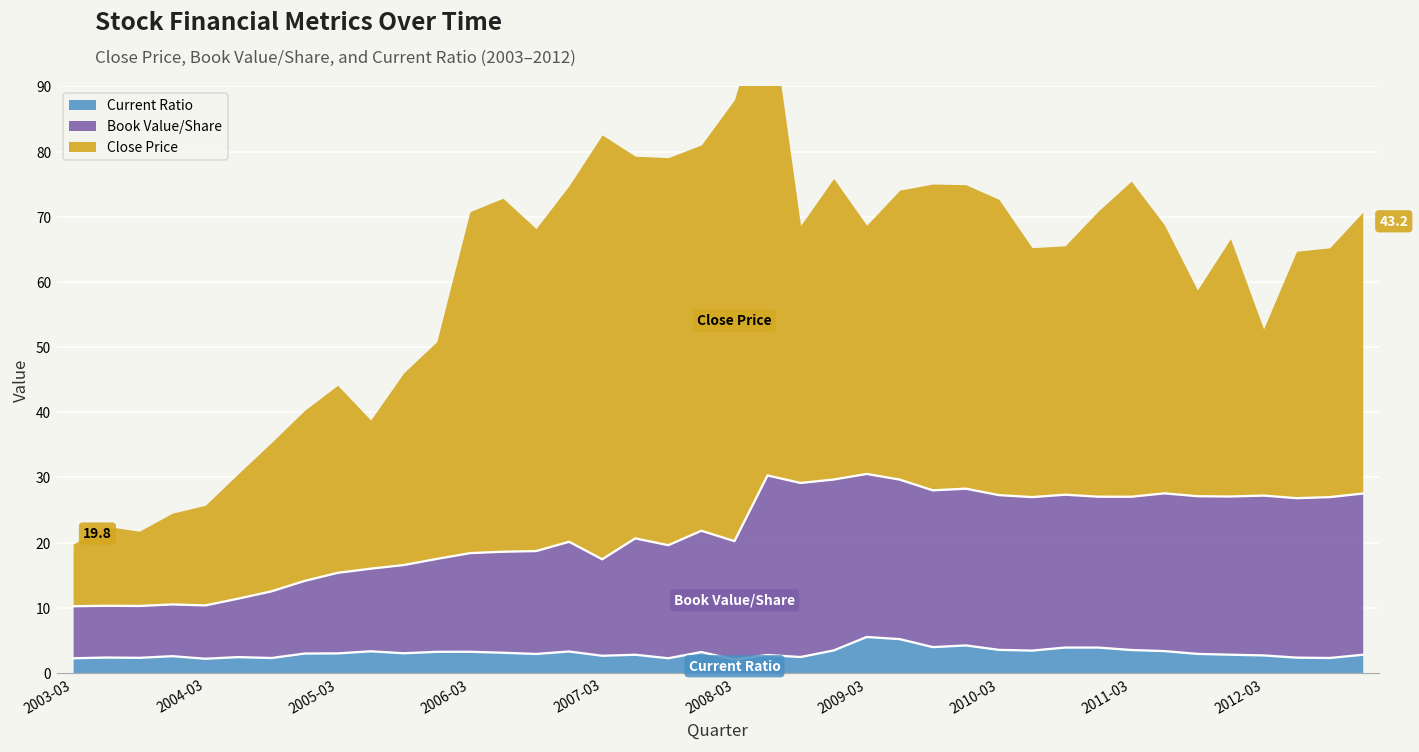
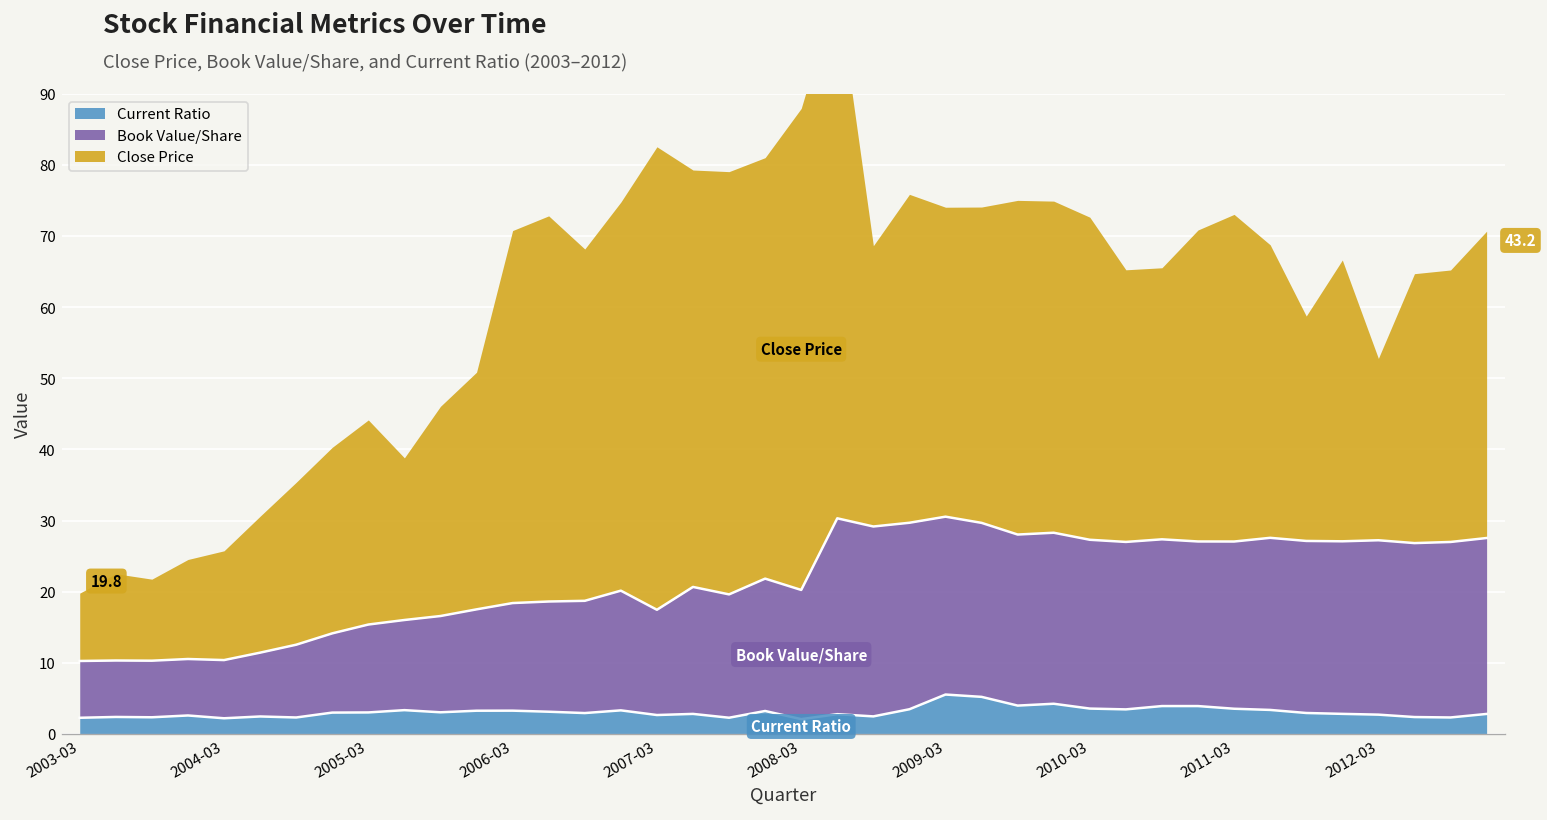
  {
    "Current Ratio": {
      "2003-03": 2,
      "2004-03": 2,
      "2005-03": 3,
      "2006-03": 3,
      "2007-03": 3,
      "2009-03": 6,
      "2010-03": 4,
      "2011-03": 4,
      "2012-03": 3
    },
    "Book Value/Share": {
      "2003-03": 8,
      "2004-03": 8,
      "2005-03": 12,
      "2006-03": 15,
      "2007-03": 15,
      "2008-03": 18,
      "2009-03": 25,
      "2010-03": 24,
      "2011-03": 24,
      "2012-03": 25
    },
    "Close Price": {
      "2003-03": 10,
      "2004-03": 15,
      "2005-03": 29,
      "2006-03": 52,
      "2007-03": 65,
      "2008-03": 68,
-     "2009-03": 38,
+     "2009-03": 44,
      "2010-03": 45,
-     "2011-03": 48,
+     "2011-03": 46,
      "2012-03": 26
    }
  }
